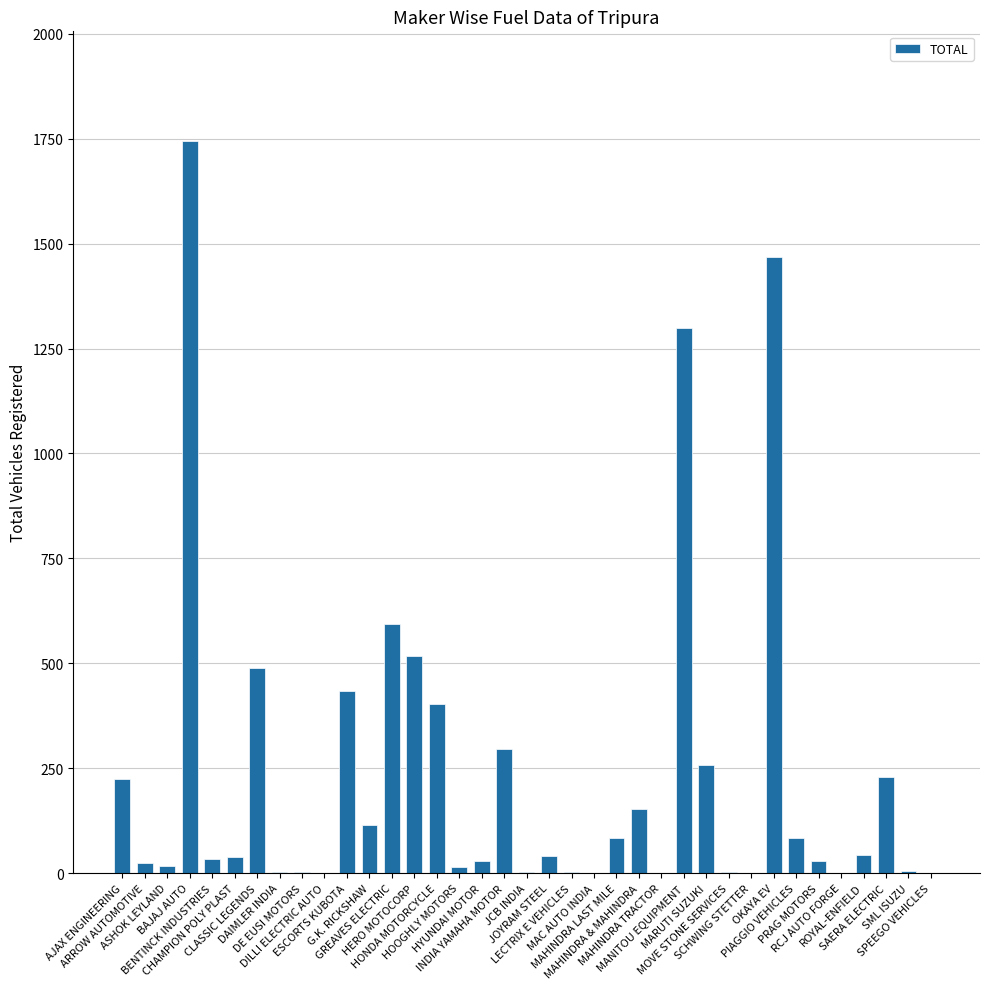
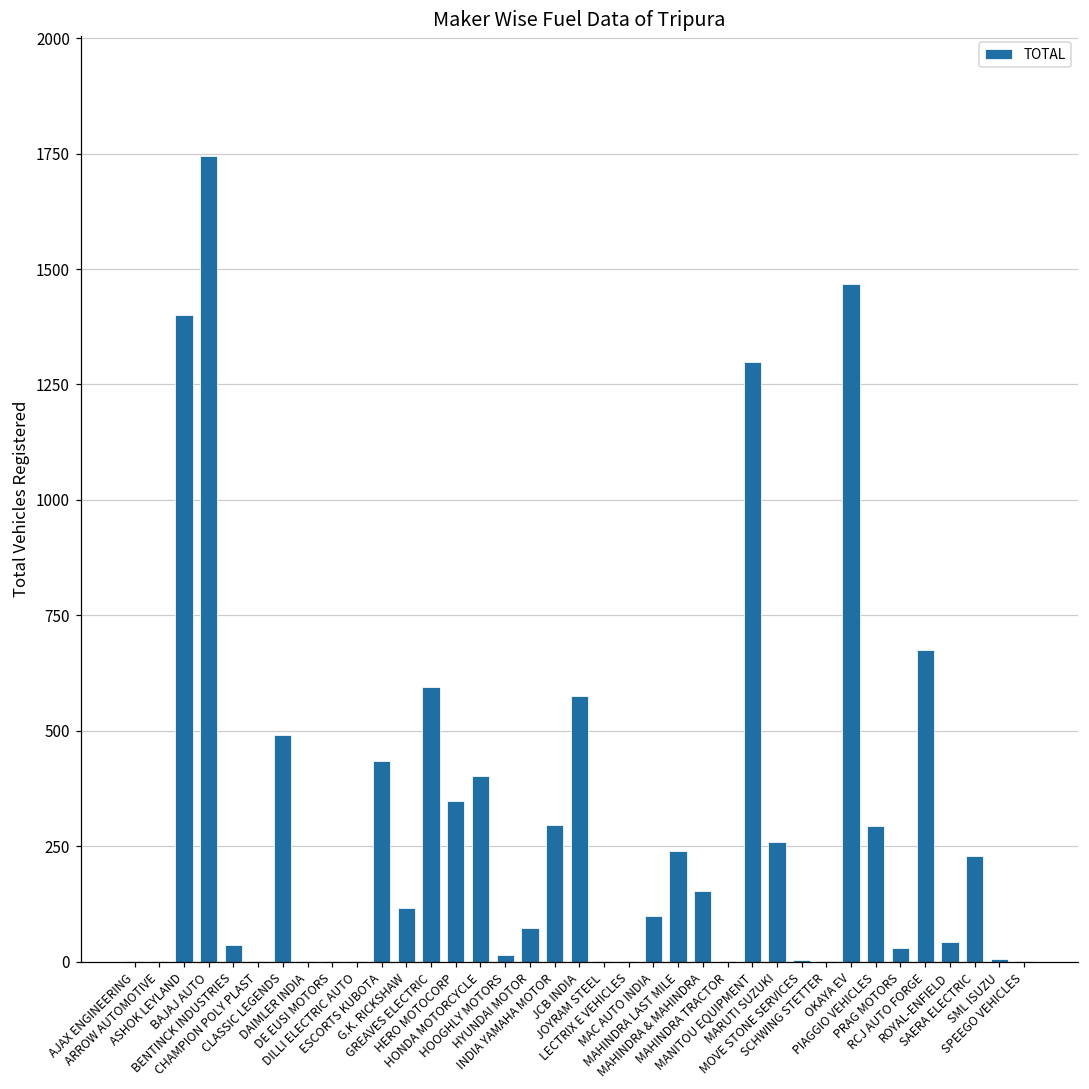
  {
-   "AJAX ENGINEERING": 230,
-   "ARROW AUTOMOTIVE": 30,
-   "ASHOK LEYLAND": 20,
+   "AJAX ENGINEERING": 0,
+   "ARROW AUTOMOTIVE": 0,
+   "ASHOK LEYLAND": 1400,
    "BAJAJ AUTO": 1740,
    "BENTINCK INDUSTRIES": 40,
-   "CHAMPION POLY PLAST": 40,
+   "CHAMPION POLY PLAST": 0,
    "CLASSIC LEGENDS": 490,
    "ESCORTS KUBOTA": 430,
    "G.K. RICKSHAW": 120,
    "GREAVES ELECTRIC": 590,
-   "HERO MOTOCORP": 520,
+   "HERO MOTOCORP": 350,
    "HONDA MOTORCYCLE": 400,
    "HOOGHLY MOTORS": 10,
-   "HYUNDAI MOTOR": 30,
+   "HYUNDAI MOTOR": 70,
    "INDIA YAMAHA MOTOR": 300,
-   "JCB INDIA": 0,
-   "JOYRAM STEEL": 40,
-   "MAC AUTO INDIA": 0,
-   "MAHINDRA LAST MILE": 80,
+   "JCB INDIA": 580,
+   "JOYRAM STEEL": 0,
+   "MAC AUTO INDIA": 100,
+   "MAHINDRA LAST MILE": 240,
    "MAHINDRA & MAHINDRA": 150,
    "MANITOU EQUIPMENT": 1300,
    "MARUTI SUZUKI": 260,
    "OKAYA EV": 1470,
-   "PIAGGIO VEHICLES": 80,
+   "PIAGGIO VEHICLES": 290,
    "PRAG MOTORS": 30,
-   "RCJ AUTO FORGE": 0,
+   "RCJ AUTO FORGE": 670,
    "ROYAL-ENFIELD": 40,
    "SAERA ELECTRIC": 230,
    "SML ISUZU": 10
  }
